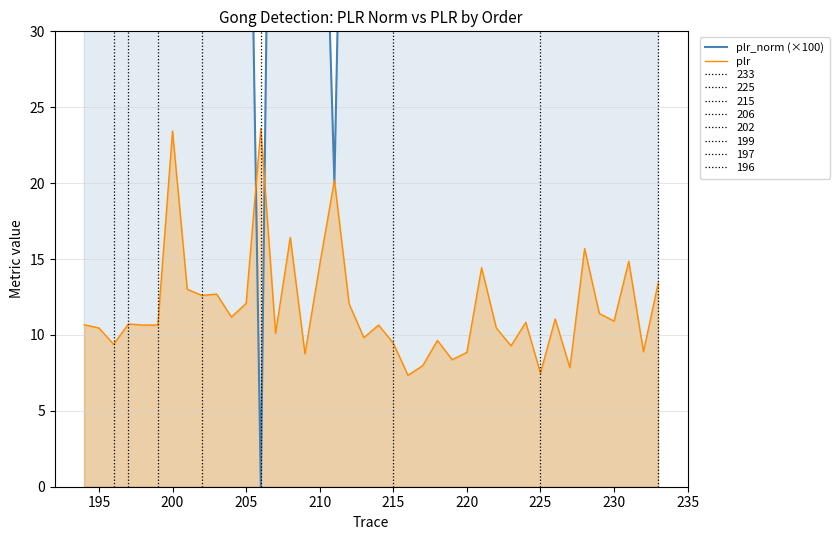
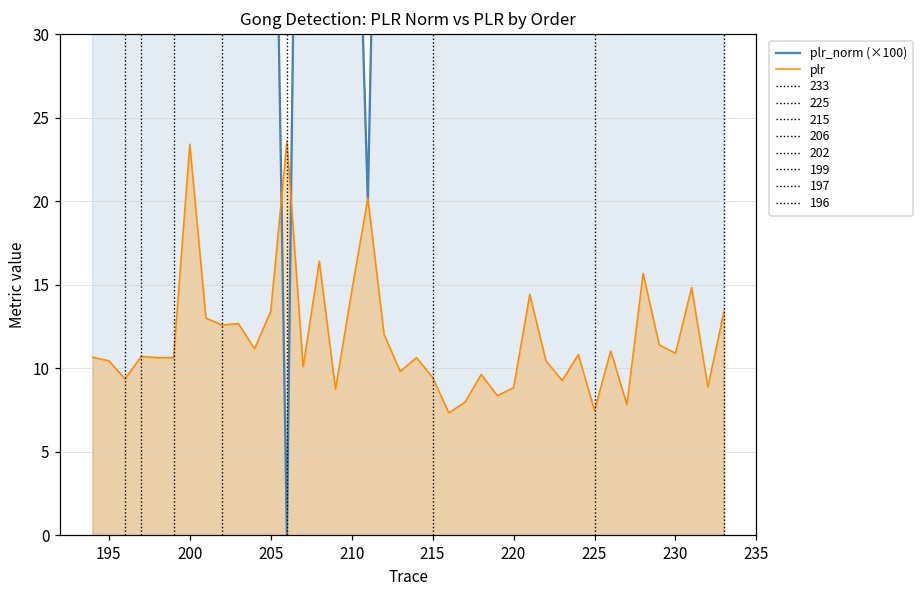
  {
    "plr": {
      "195": 10.5,
      "200": 23.4,
-     "205": 12.1,
+     "205": 13.4,
      "210": 14.6,
      "215": 9.5,
      "220": 8.9,
      "225": 7.5,
      "230": 10.9
    }
  }
